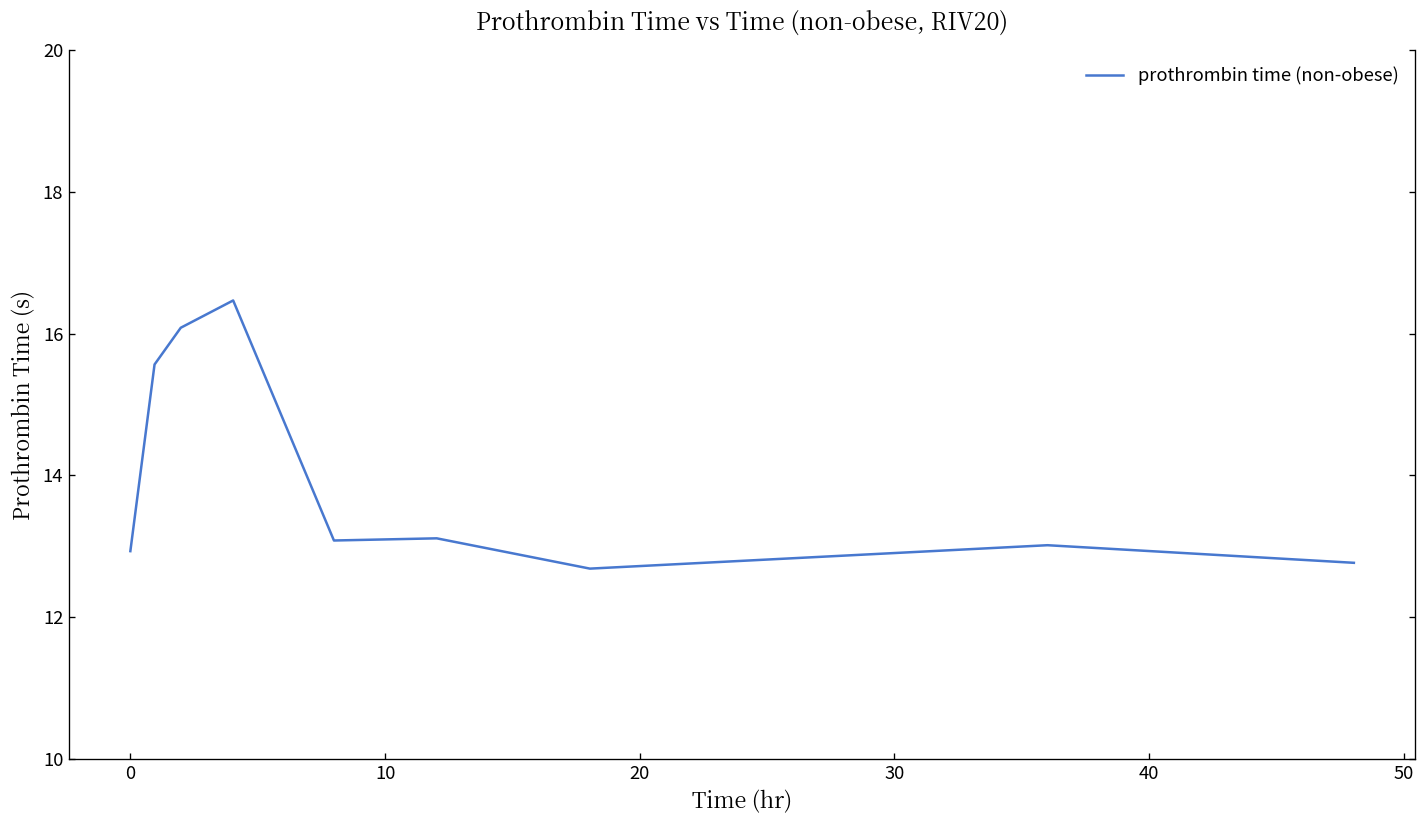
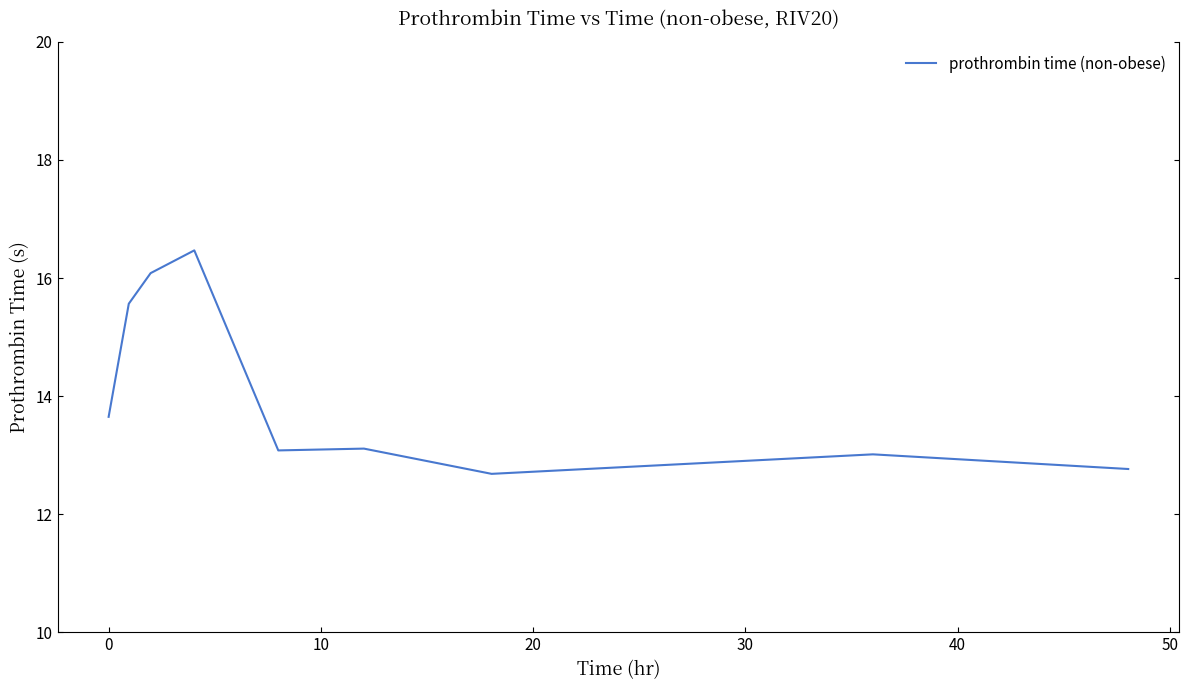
  {
-   "0": 12.9
+   "0": 13.7
  }
